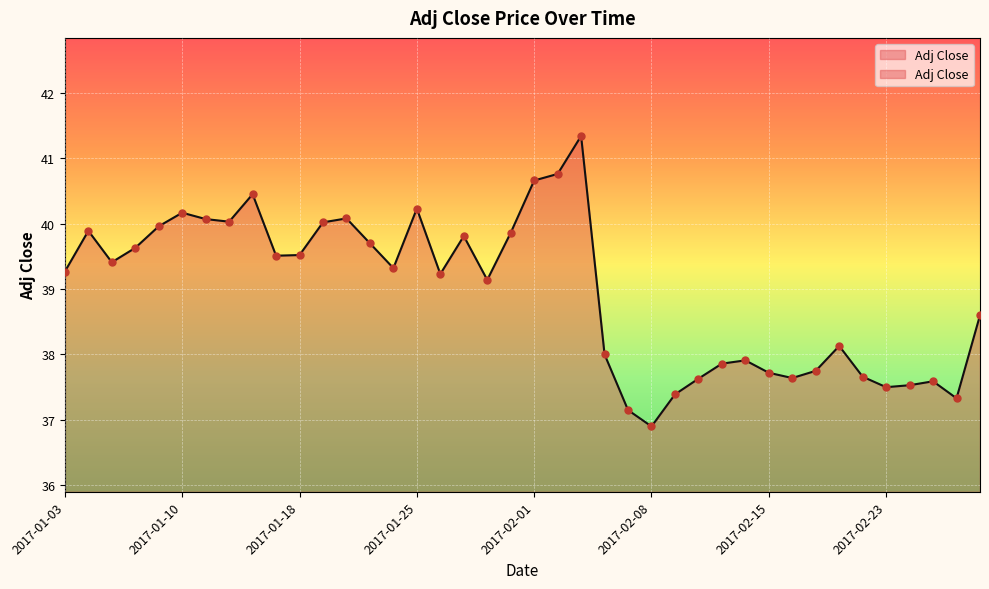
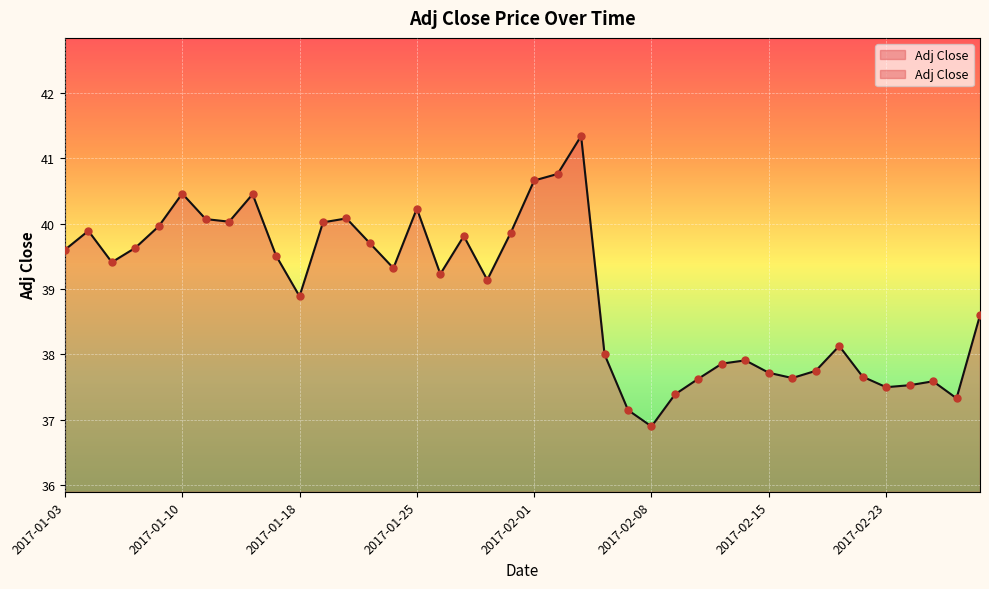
  {
-   "2017-01-03": 39.3,
-   "2017-01-10": 40.2,
-   "2017-01-18": 39.5,
+   "2017-01-03": 39.6,
+   "2017-01-10": 40.5,
+   "2017-01-18": 38.9,
    "2017-01-25": 40.2,
    "2017-02-01": 40.7,
    "2017-02-08": 36.9,
    "2017-02-15": 37.7,
    "2017-02-23": 37.5
  }
